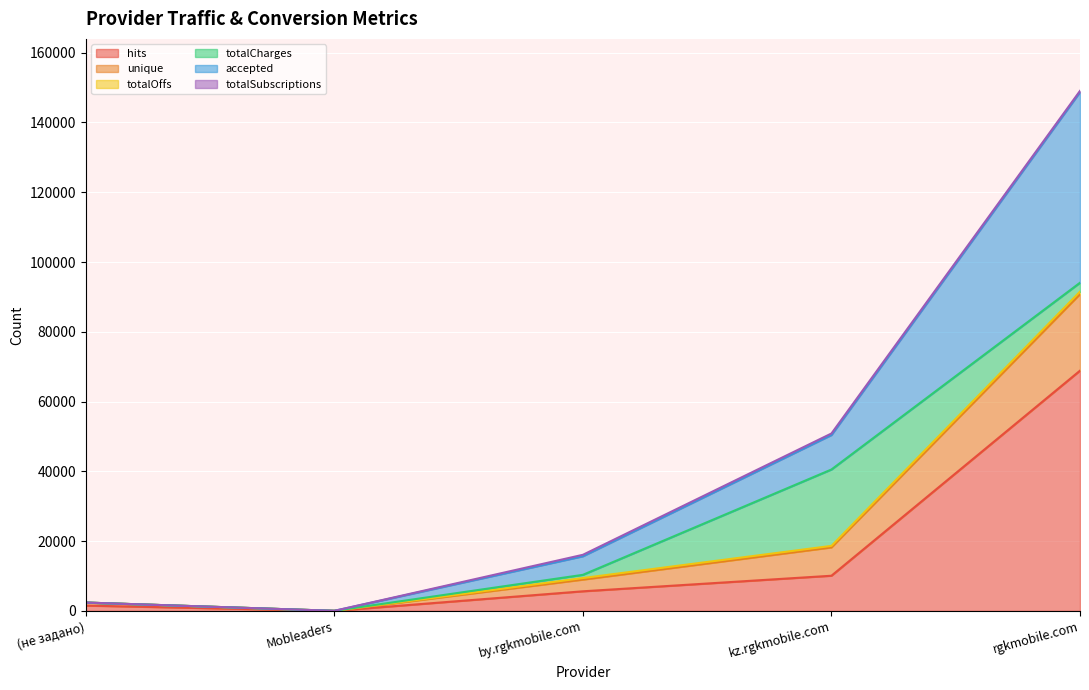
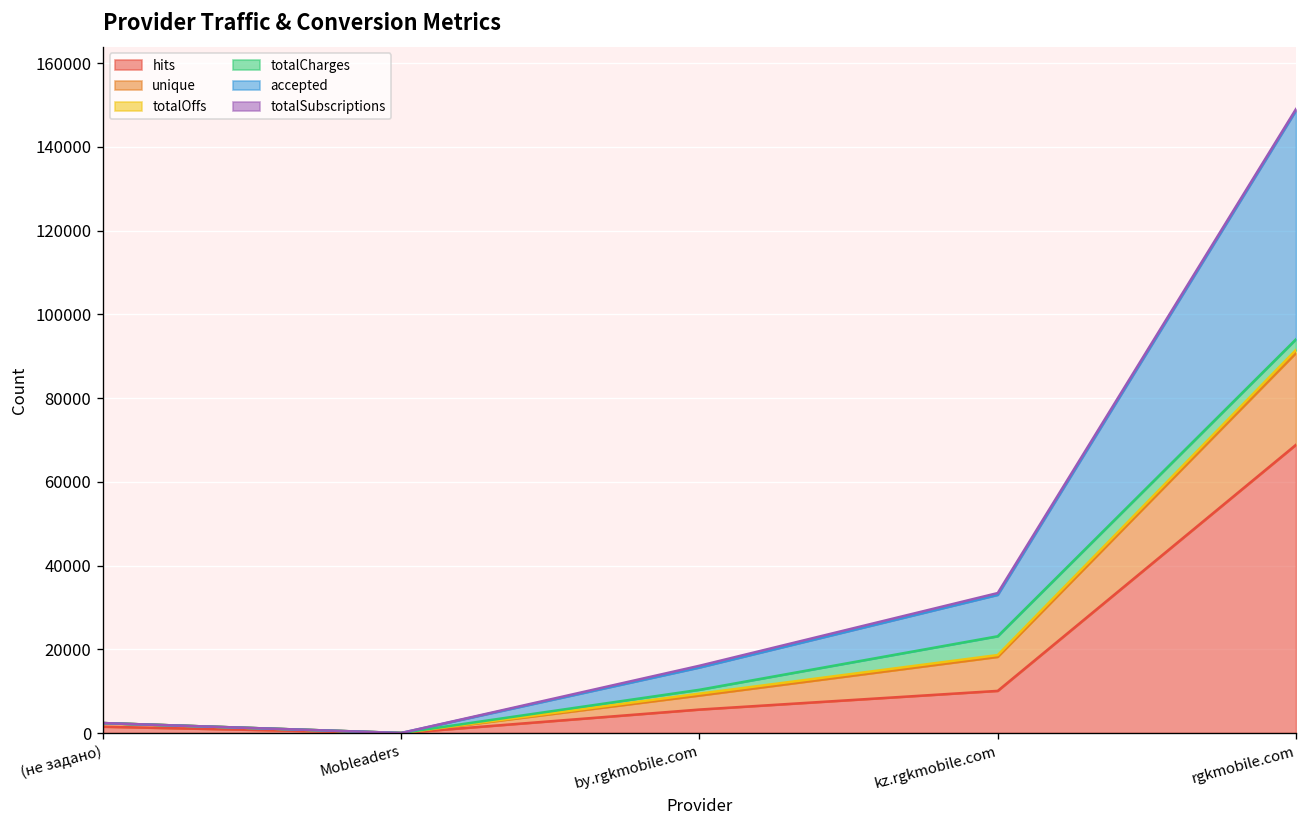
  {
    "totalOffs": {
      "rgkmobile.com": 1000
    },
    "totalCharges": {
      "by.rgkmobile.com": 1000,
-     "kz.rgkmobile.com": 22000,
+     "kz.rgkmobile.com": 4000,
      "rgkmobile.com": 3000
    }
  }
